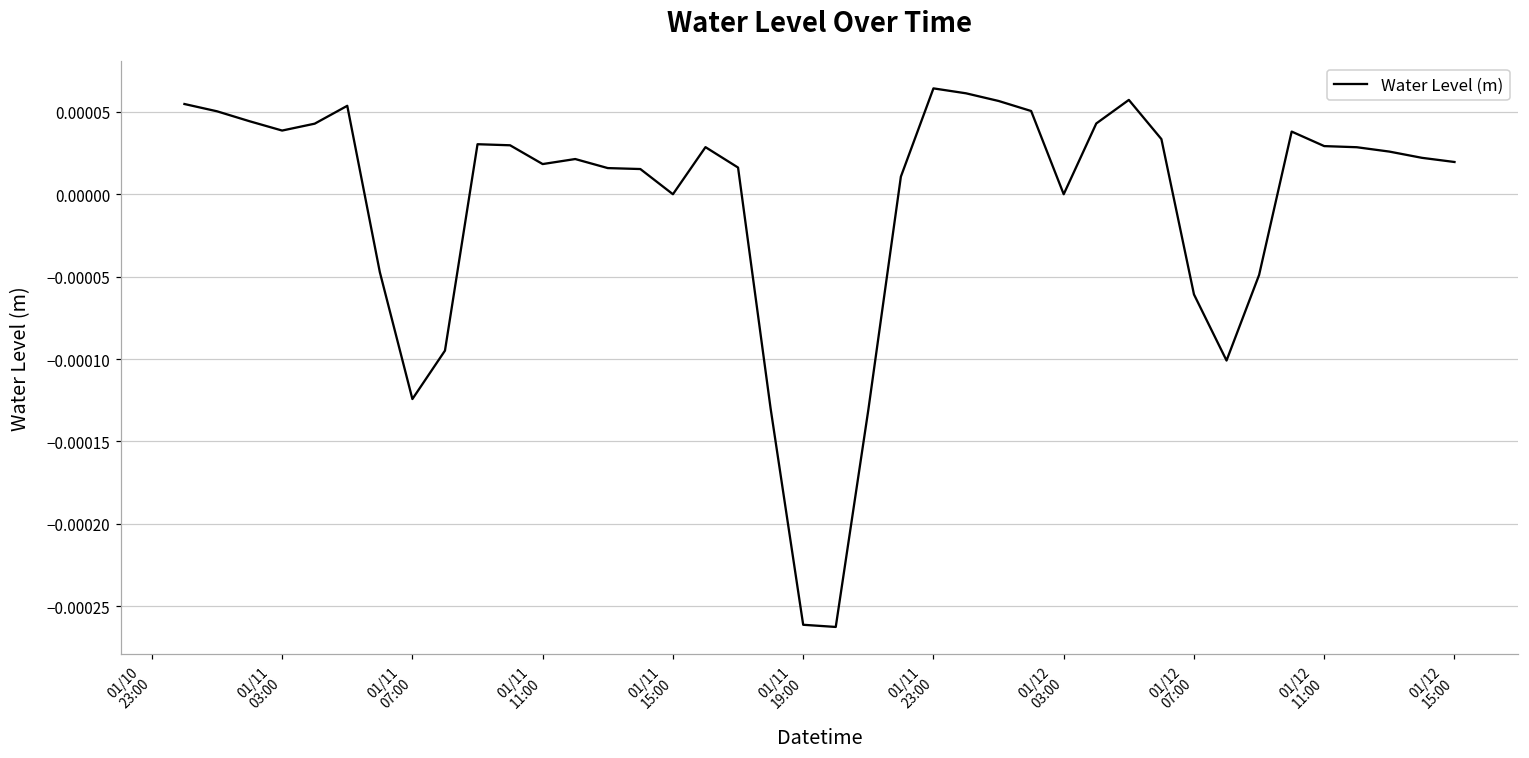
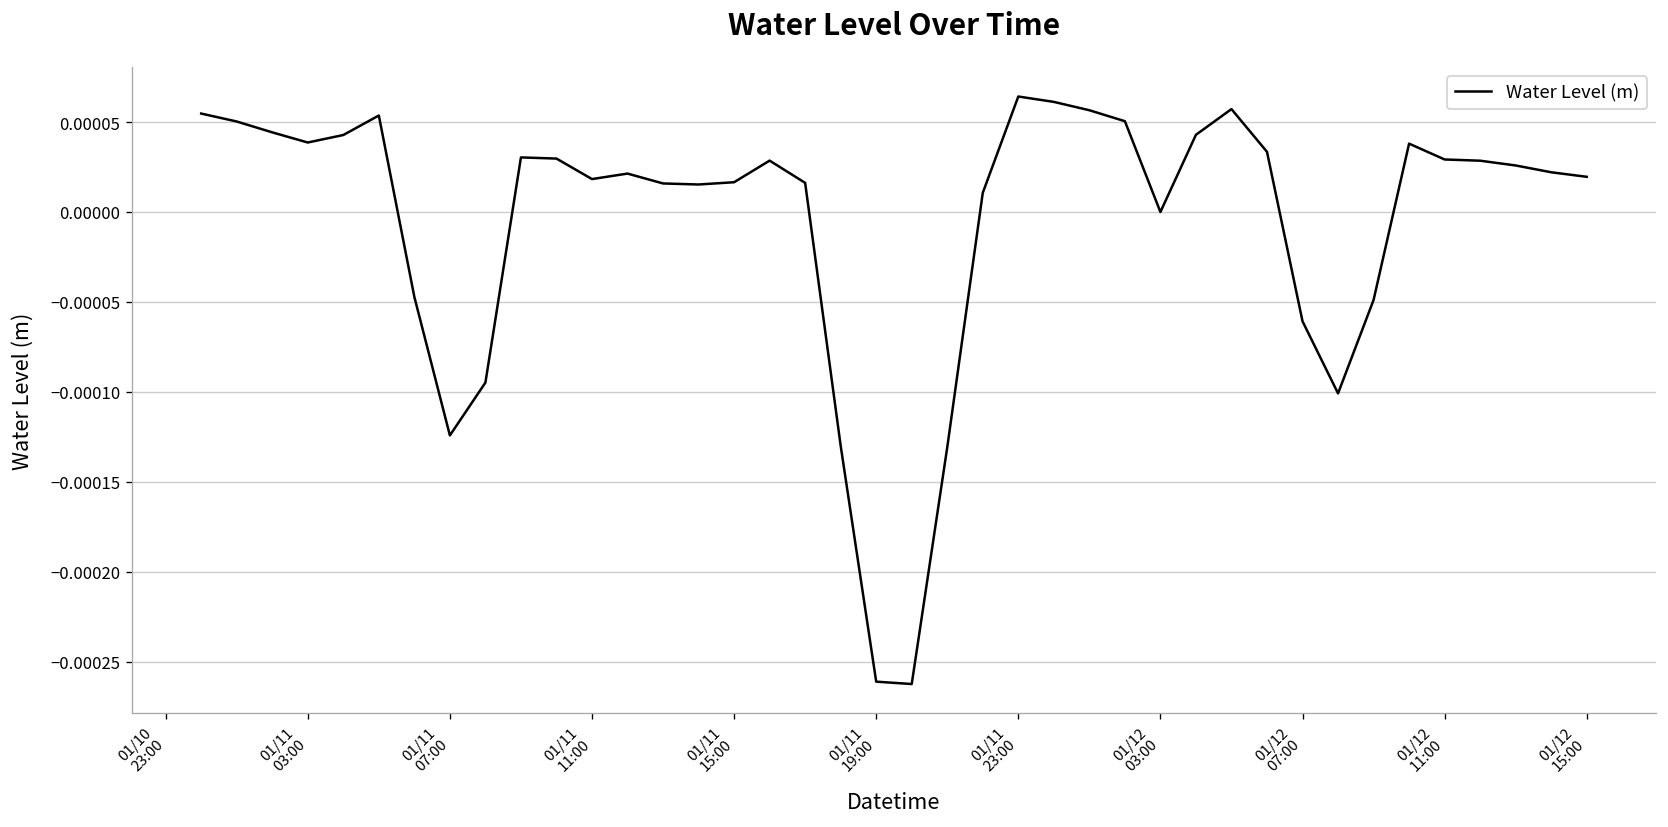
  {
    "01/11 03:00": 0.00004,
    "01/11 07:00": -0.000124,
    "01/11 11:00": 0.000018,
-   "01/11 15:00": 0.00000,
+   "01/11 15:00": 0.00002,
    "01/11 19:00": -0.00026,
    "01/11 23:00": 0.000064,
    "01/12 03:00": 0.00000,
    "01/12 07:00": -0.00006,
    "01/12 11:00": 0.00003,
    "01/12 15:00": 0.00002
  }
